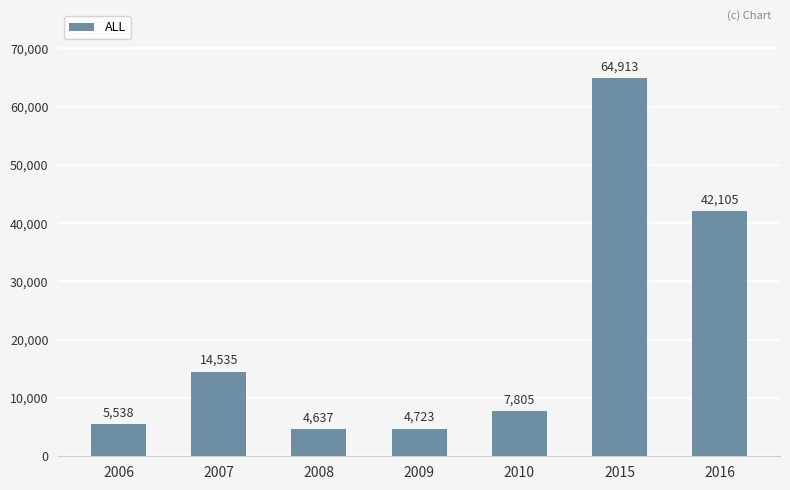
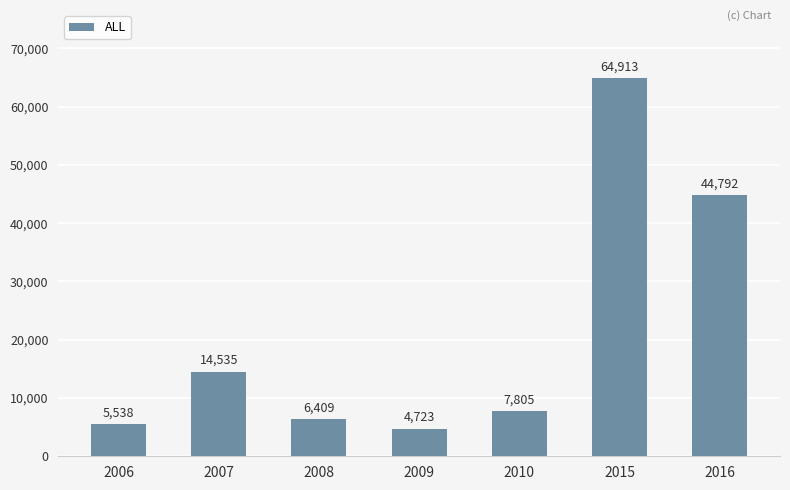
  {
    "2006": "5,538",
    "2007": "14,535",
-   "2008": "4,637",
+   "2008": "6,409",
    "2009": "4,723",
    "2010": "7,805",
    "2015": "64,913",
-   "2016": "42,105"
+   "2016": "44,792"
  }
